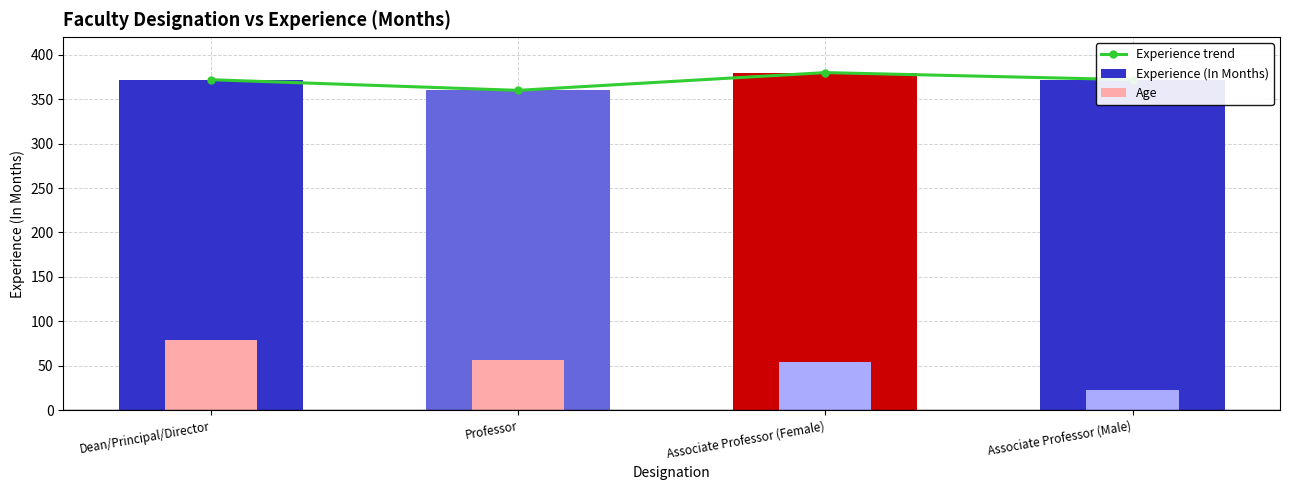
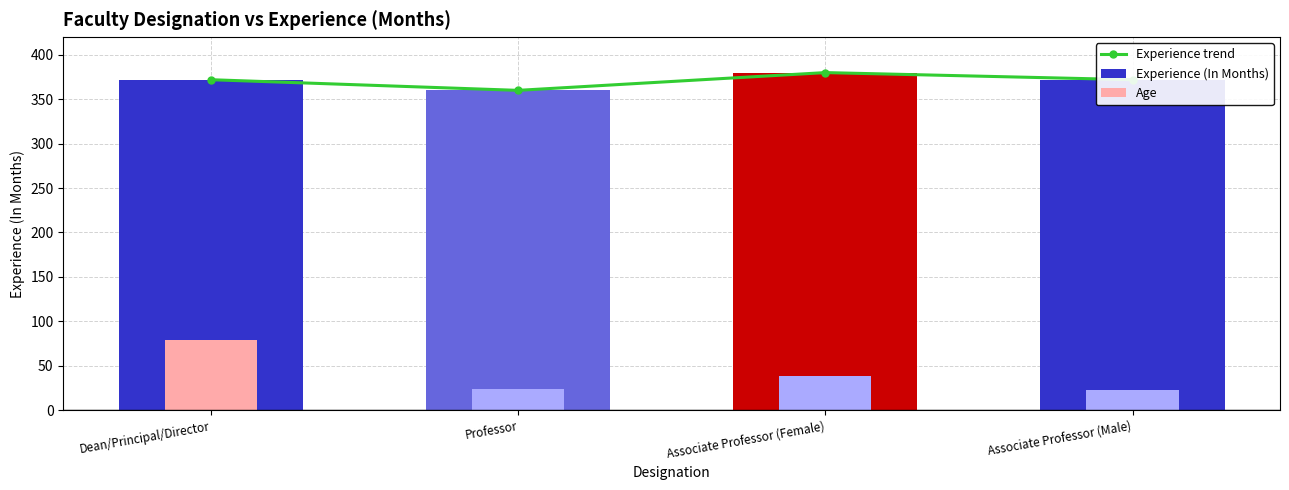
  {
    "Experience (In Months)": {
      "Dean/Principal/Director": 370,
      "Professor": 360,
      "Associate Professor (Female)": 380
    },
    "Age": {
-     "Professor": 60,
-     "Associate Professor (Female)": 50
+     "Professor": 20,
+     "Associate Professor (Female)": 40
    }
  }
